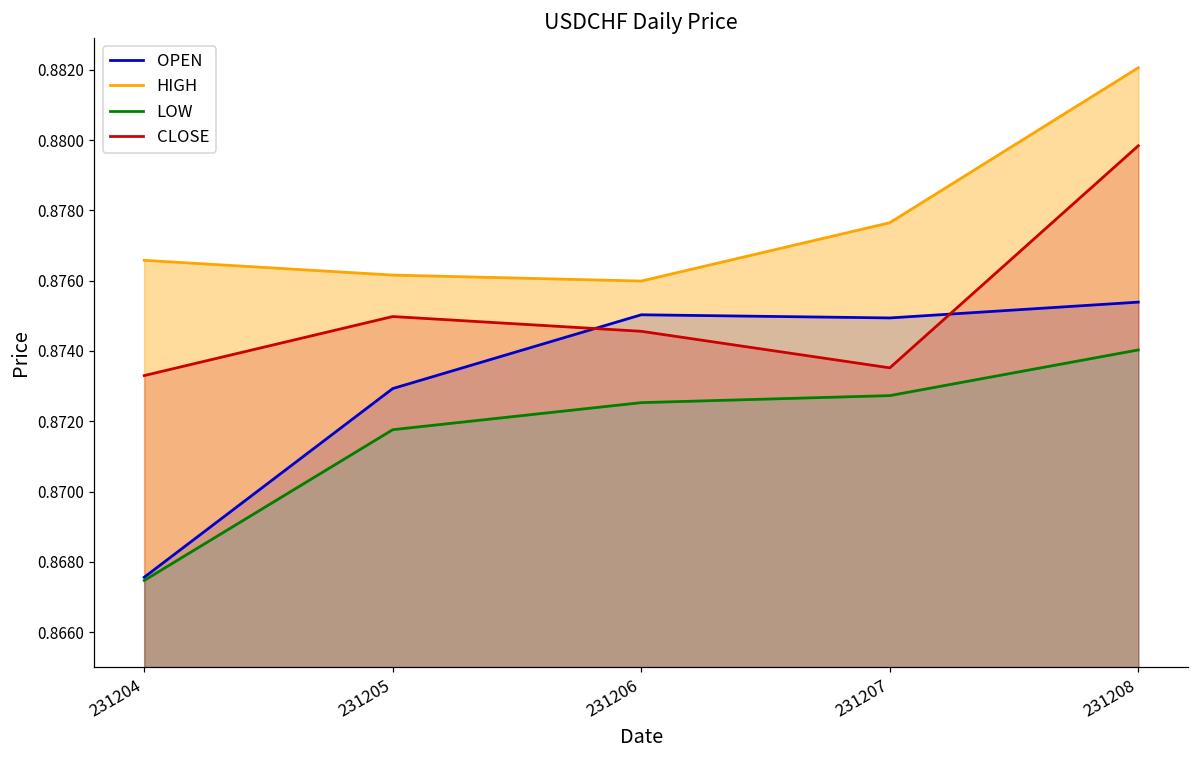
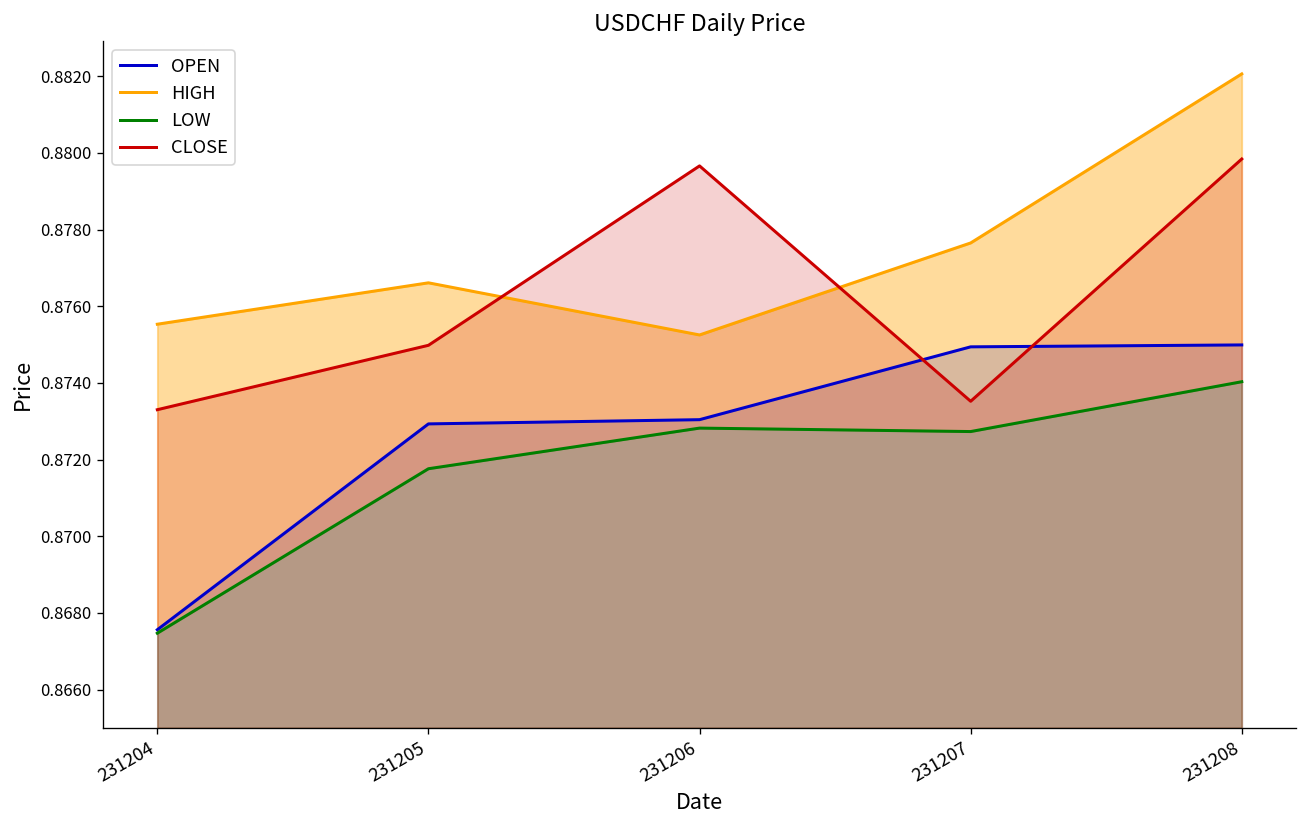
  {
    "OPEN": {
      "231204": 0.8676,
      "231205": 0.8729,
-     "231206": 0.8750,
+     "231206": 0.8730,
      "231207": 0.8749,
-     "231208": 0.8754
+     "231208": 0.8750
    },
    "HIGH": {
-     "231204": 0.8766,
-     "231205": 0.8762,
-     "231206": 0.8760,
+     "231204": 0.8755,
+     "231205": 0.8766,
+     "231206": 0.8753,
      "231207": 0.8777,
      "231208": 0.8821
    },
    "LOW": {
      "231204": 0.8675,
      "231205": 0.8718,
-     "231206": 0.8725,
+     "231206": 0.8728,
      "231207": 0.8727,
      "231208": 0.8740
    },
    "CLOSE": {
      "231204": 0.8733,
      "231205": 0.8750,
-     "231206": 0.8746,
+     "231206": 0.8797,
      "231207": 0.8735,
      "231208": 0.8798
    }
  }
